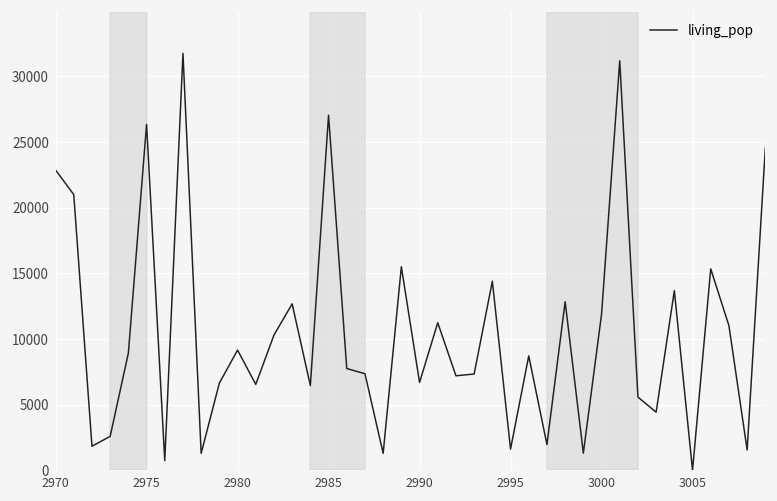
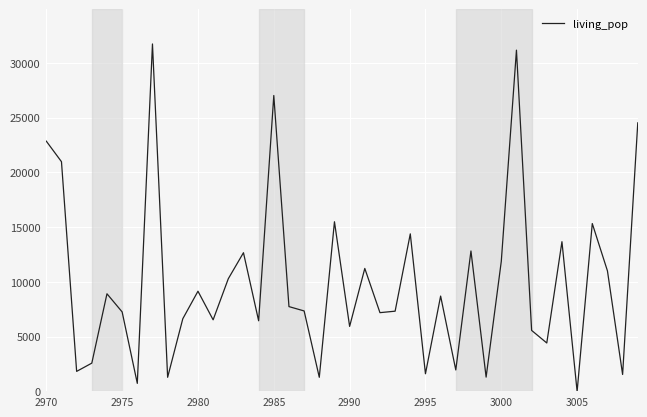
  {
    "2970": 22900,
-   "2975": 26300,
+   "2975": 7300,
    "2980": 9200,
    "2985": 27000,
-   "2990": 6700,
+   "2990": 5900,
    "2995": 1600,
    "3000": 11900,
    "3005": 0
  }
